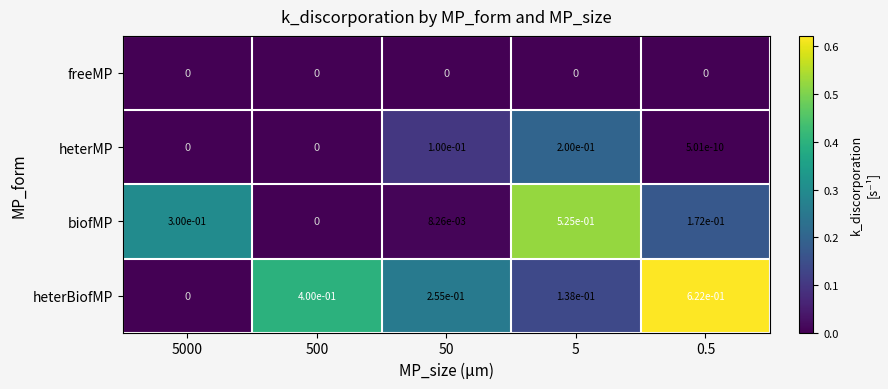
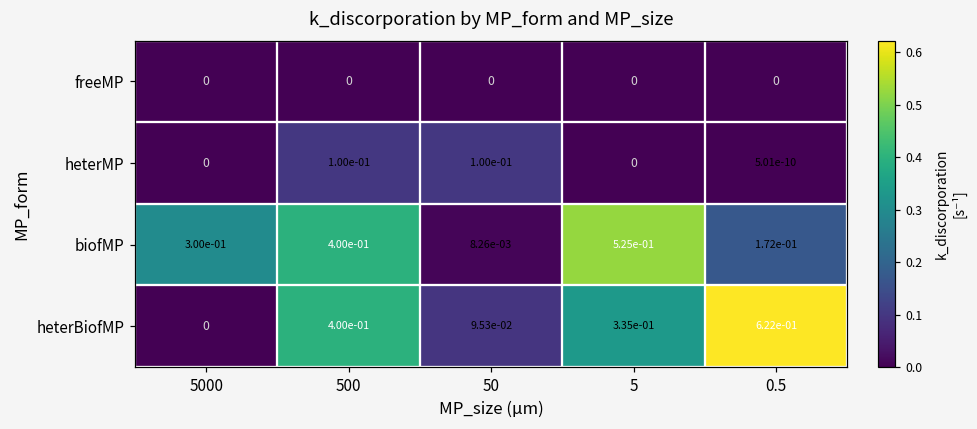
  {
    "freeMP": {
      "5000": "0",
      "500": "0",
      "50": "0",
      "5": "0",
      "0.5": "0"
    },
    "heterMP": {
      "5000": "0",
-     "500": "0",
+     "500": "1.00e-01",
      "50": "1.00e-01",
-     "5": "2.00e-01",
+     "5": "0",
      "0.5": "5.01e-10"
    },
    "biofMP": {
      "5000": "3.00e-01",
-     "500": "0",
+     "500": "4.00e-01",
      "50": "8.26e-03",
      "5": "5.25e-01",
      "0.5": "1.72e-01"
    },
    "heterBiofMP": {
      "5000": "0",
      "500": "4.00e-01",
-     "50": "2.55e-01",
-     "5": "1.38e-01",
+     "50": "9.53e-02",
+     "5": "3.35e-01",
      "0.5": "6.22e-01"
    }
  }
